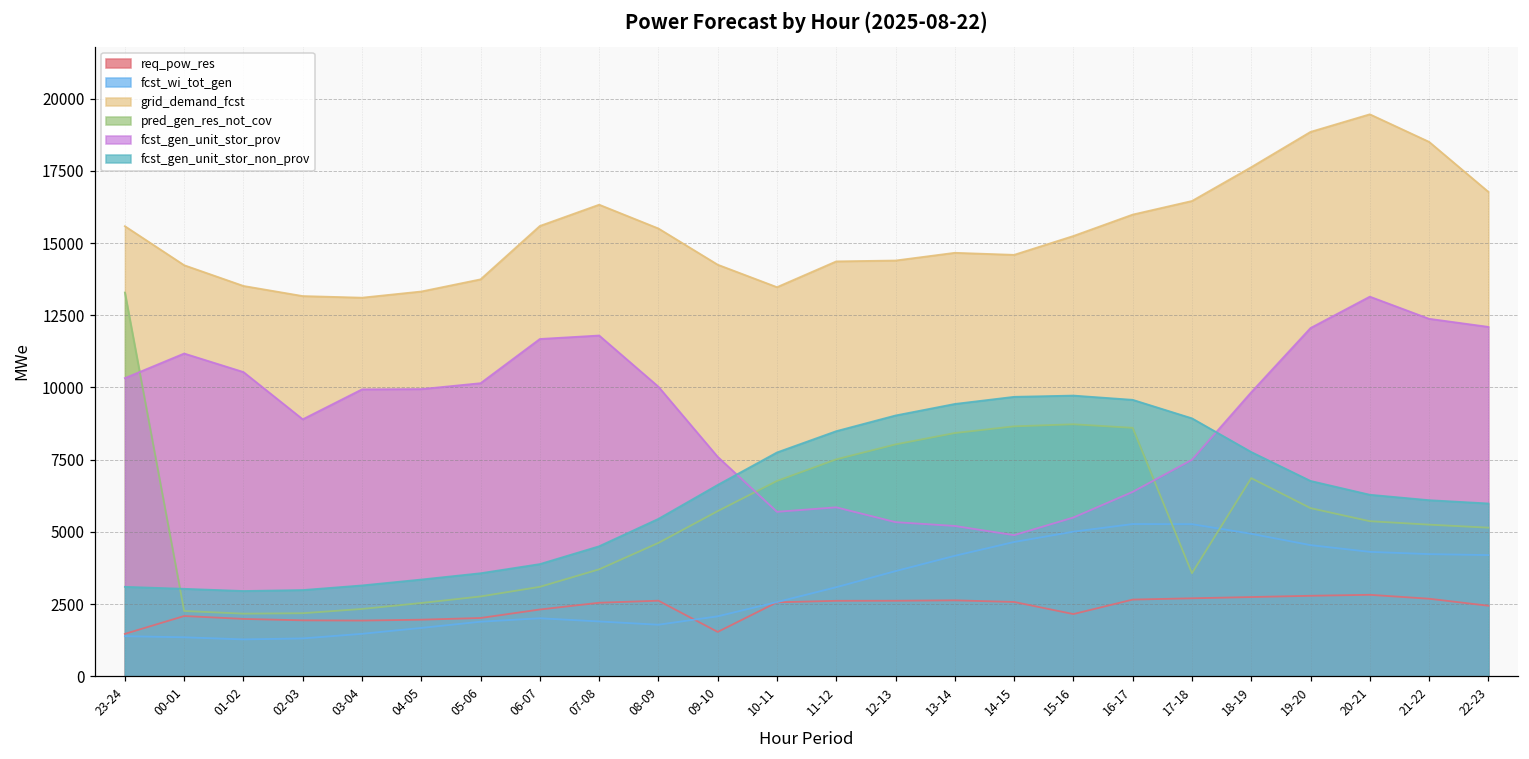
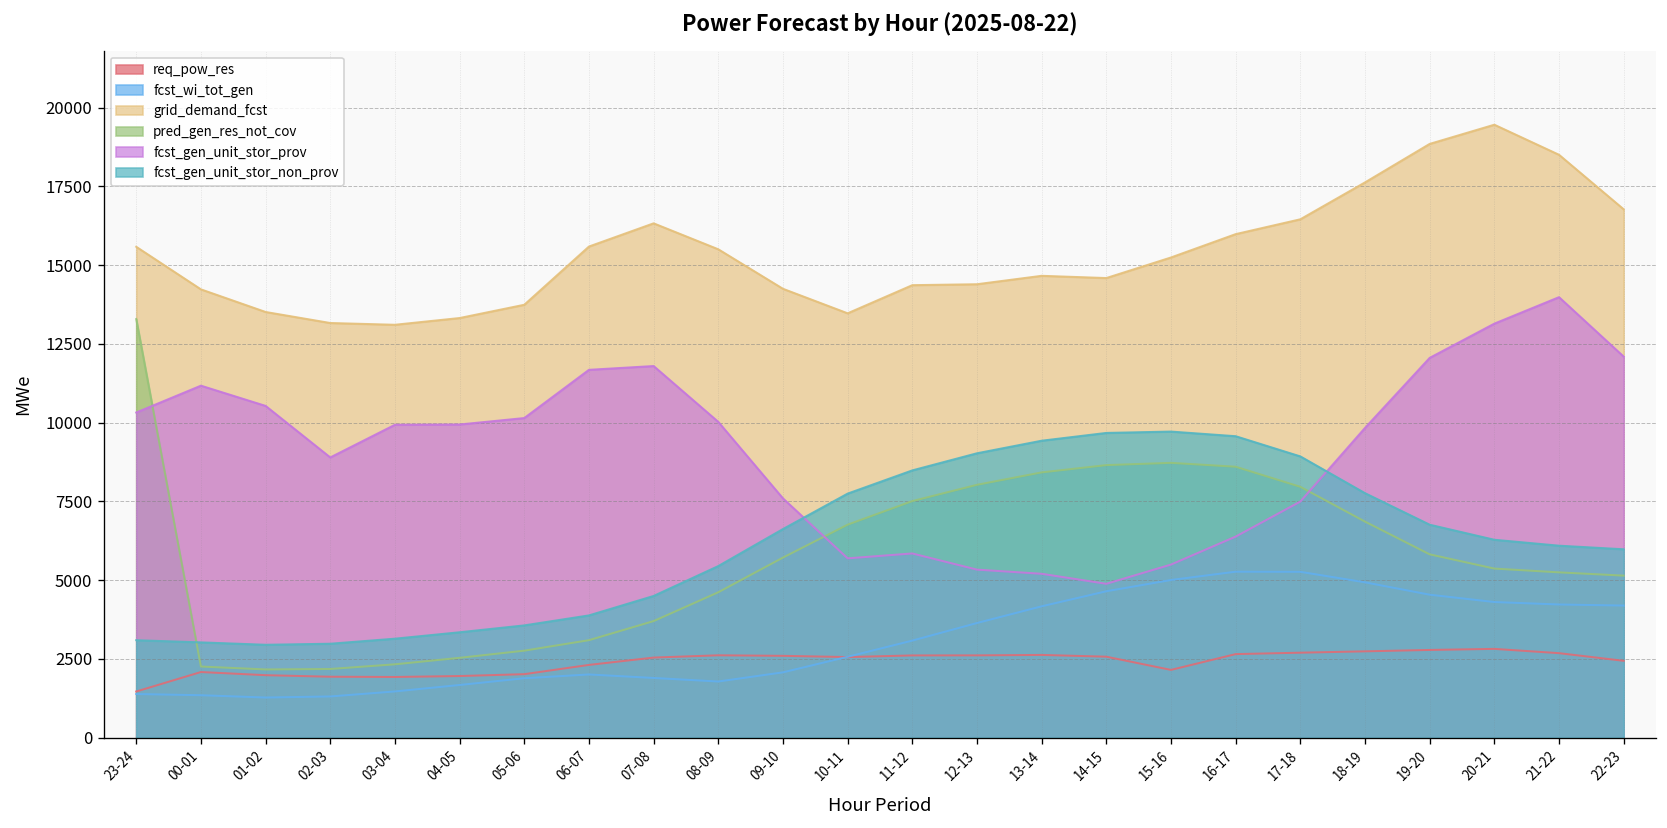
  {
    "req_pow_res": {
      "00-01": 2100,
      "01-02": 2000,
      "02-03": 1900,
      "03-04": 1900,
      "04-05": 2000,
      "05-06": 2000,
      "06-07": 2300,
      "07-08": 2500,
      "08-09": 2600,
-     "09-10": 1500,
+     "09-10": 2600,
      "11-12": 2600,
      "12-13": 2600,
      "13-14": 2600,
      "14-15": 2600,
      "15-16": 2200,
      "16-17": 2700,
      "17-18": 2700,
      "18-19": 2700,
      "19-20": 2800,
      "20-21": 2800,
      "21-22": 2700,
      "22-23": 2400
    },
    "grid_demand_fcst": {
      "23-24": 15600,
      "00-01": 14200,
      "01-02": 13500,
      "02-03": 13200,
      "03-04": 13100,
      "04-05": 13300,
      "05-06": 13700,
      "06-07": 15600,
      "07-08": 16300,
      "08-09": 15500,
      "09-10": 14300,
      "10-11": 13500,
      "11-12": 14400,
      "12-13": 14400,
      "13-14": 14700,
      "14-15": 14600,
      "15-16": 15200,
      "16-17": 16000,
      "17-18": 16500,
      "18-19": 17600,
      "19-20": 18800,
      "20-21": 19500,
      "21-22": 18500,
      "22-23": 16800
    },
    "pred_gen_res_not_cov": {
      "23-24": 13300,
      "00-01": 2300,
      "01-02": 2200,
      "02-03": 2200,
      "03-04": 2300,
      "04-05": 2500,
      "05-06": 2800,
      "06-07": 3100,
      "07-08": 3700,
      "08-09": 4600,
      "09-10": 5700,
      "10-11": 6800,
      "11-12": 7500,
      "12-13": 8000,
      "13-14": 8400,
      "14-15": 8700,
      "15-16": 8700,
      "16-17": 8600,
-     "17-18": 3600,
+     "17-18": 8000,
      "18-19": 6900,
      "19-20": 5800,
      "20-21": 5400,
      "21-22": 5200,
      "22-23": 5100
    },
    "fcst_gen_unit_stor_prov": {
      "23-24": 10300,
      "00-01": 11200,
      "01-02": 10500,
      "02-03": 8900,
      "03-04": 9900,
      "04-05": 9900,
      "05-06": 10100,
      "06-07": 11700,
      "07-08": 11800,
      "08-09": 10000,
      "09-10": 7600,
      "10-11": 5700,
      "11-12": 5800,
      "12-13": 5300,
      "13-14": 5200,
      "14-15": 4900,
      "15-16": 5500,
      "16-17": 6400,
      "17-18": 7500,
      "18-19": 9800,
      "19-20": 12100,
      "20-21": 13100,
-     "21-22": 12400,
+     "21-22": 14000,
      "22-23": 12100
    }
  }
